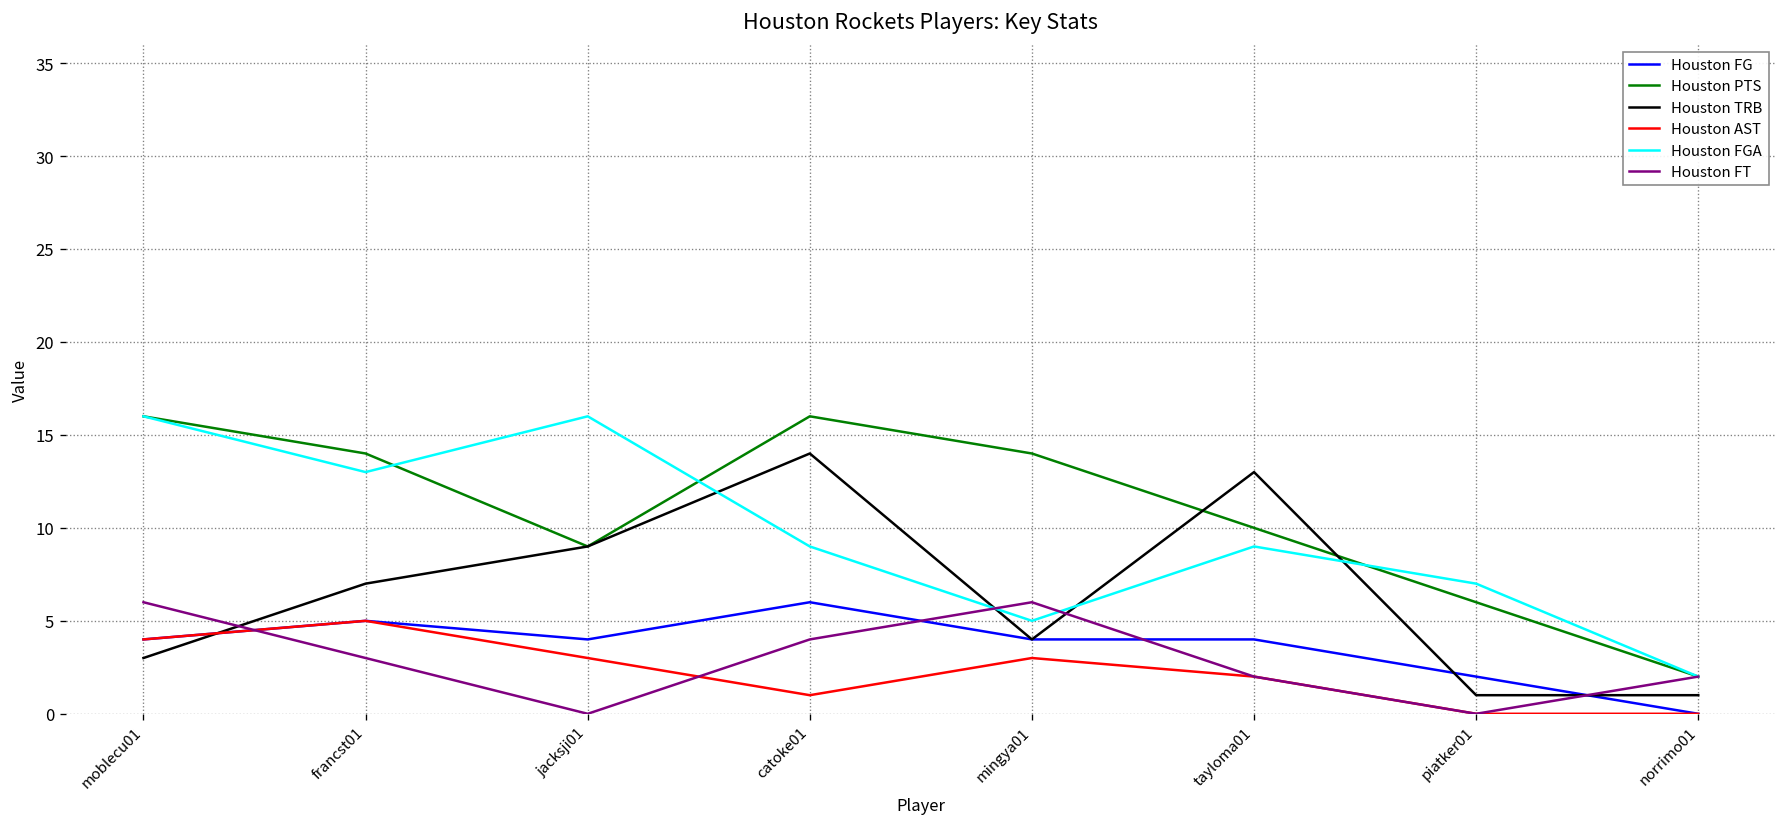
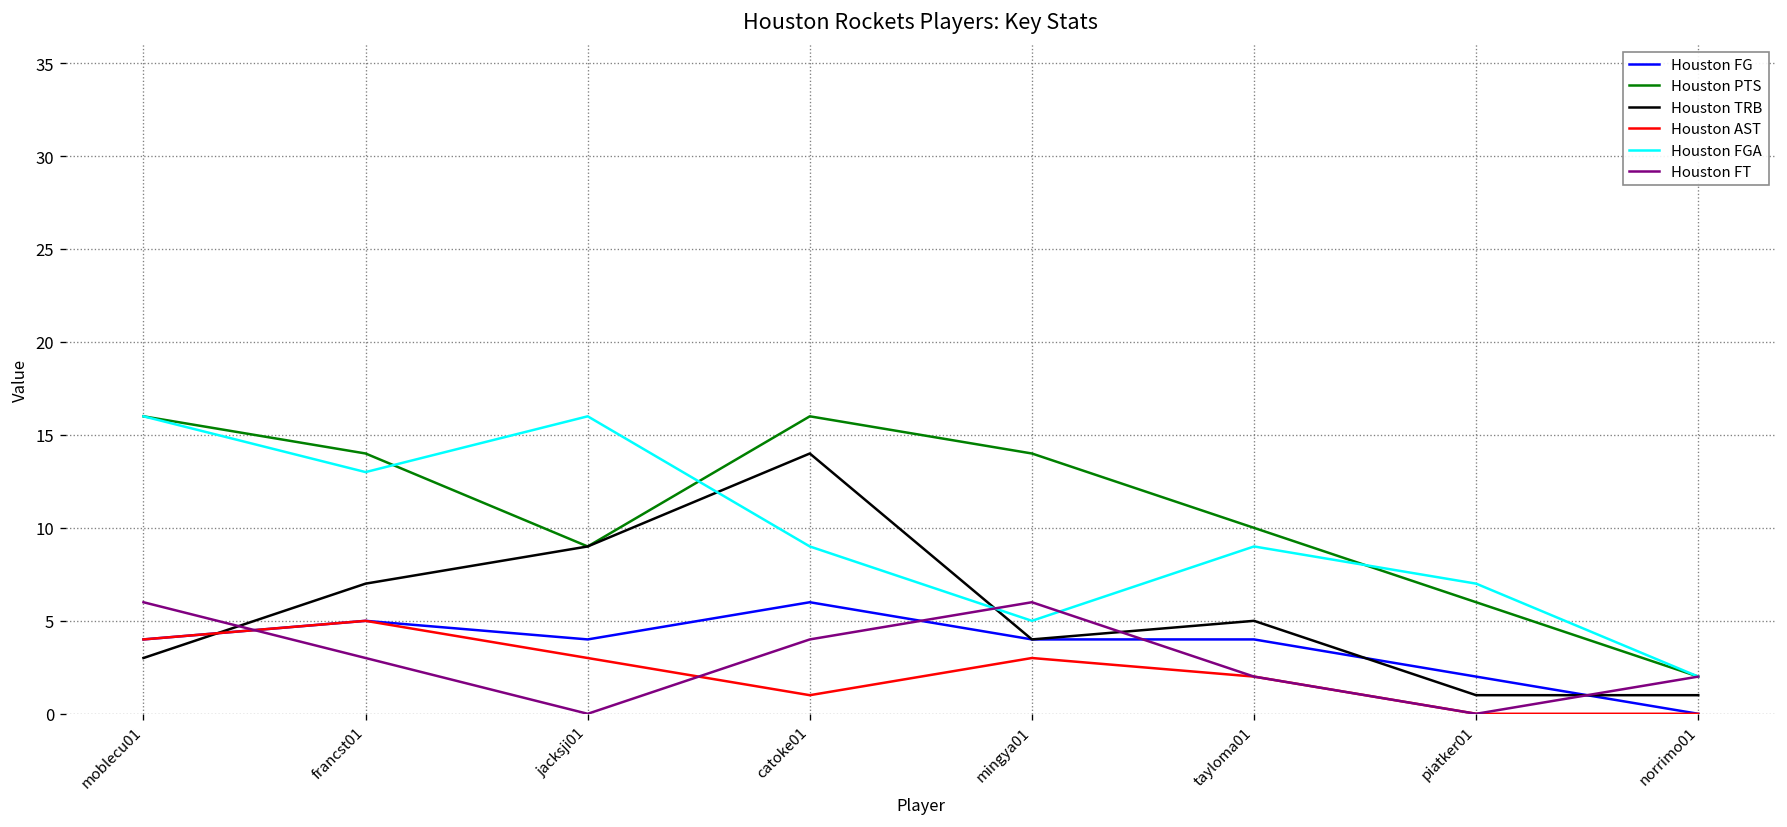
  {
    "Houston FG": {
      "jacksji01": 4,
      "catoke01": 6,
      "tayloma01": 4,
      "piatker01": 2
    },
    "Houston PTS": {
      "francst01": 14,
      "catoke01": 16,
      "mingya01": 14,
      "tayloma01": 10,
      "piatker01": 6
    },
    "Houston TRB": {
      "moblecu01": 3,
      "francst01": 7,
      "catoke01": 14,
-     "tayloma01": 13,
+     "tayloma01": 5,
      "piatker01": 1,
      "norrimo01": 1
    },
    "Houston AST": {
      "jacksji01": 3,
      "catoke01": 1,
      "mingya01": 3
    },
    "Houston FGA": {
      "francst01": 13,
      "jacksji01": 16,
      "catoke01": 9,
      "mingya01": 5,
      "tayloma01": 9,
      "piatker01": 7
    },
    "Houston FT": {
      "moblecu01": 6,
      "francst01": 3,
      "jacksji01": 0,
      "catoke01": 4,
      "mingya01": 6
    }
  }
